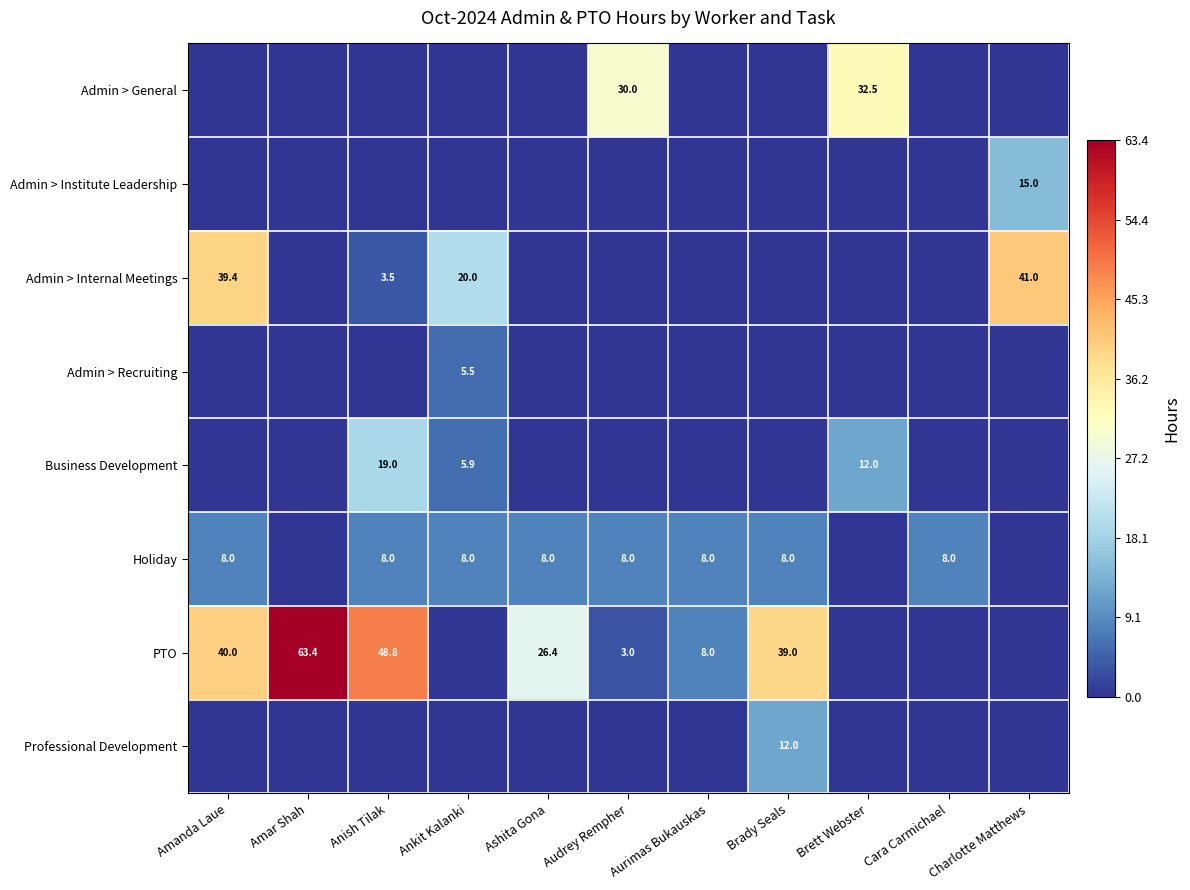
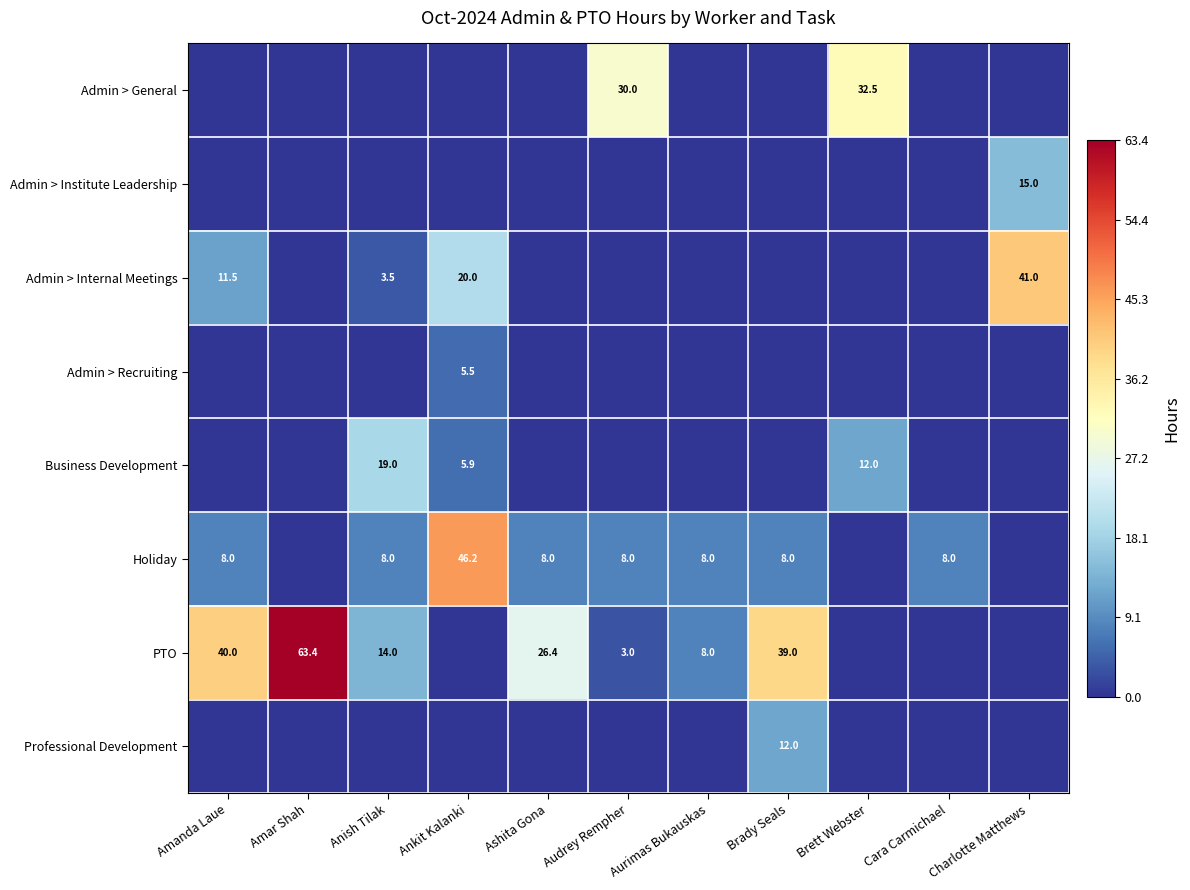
  {
    "Admin > General": {
      "Audrey Rempher": 30.0,
      "Brett Webster": 32.5
    },
    "Admin > Institute Leadership": {
      "Charlotte Matthews": 15.0
    },
    "Admin > Internal Meetings": {
-     "Amanda Laue": 39.4,
+     "Amanda Laue": 11.5,
      "Anish Tilak": 3.5,
      "Ankit Kalanki": 20.0,
      "Charlotte Matthews": 41.0
    },
    "Admin > Recruiting": {
      "Ankit Kalanki": 5.5
    },
    "Business Development": {
      "Anish Tilak": 19.0,
      "Ankit Kalanki": 5.9,
      "Brett Webster": 12.0
    },
    "Holiday": {
      "Amanda Laue": 8.0,
      "Anish Tilak": 8.0,
-     "Ankit Kalanki": 8.0,
+     "Ankit Kalanki": 46.2,
      "Ashita Gona": 8.0,
      "Audrey Rempher": 8.0,
      "Aurimas Bukauskas": 8.0,
      "Brady Seals": 8.0,
      "Cara Carmichael": 8.0
    },
    "PTO": {
      "Amanda Laue": 40.0,
      "Amar Shah": 63.4,
-     "Anish Tilak": 48.8,
+     "Anish Tilak": 14.0,
      "Ashita Gona": 26.4,
      "Audrey Rempher": 3.0,
      "Aurimas Bukauskas": 8.0,
      "Brady Seals": 39.0
    },
    "Professional Development": {
      "Brady Seals": 12.0
    }
  }
